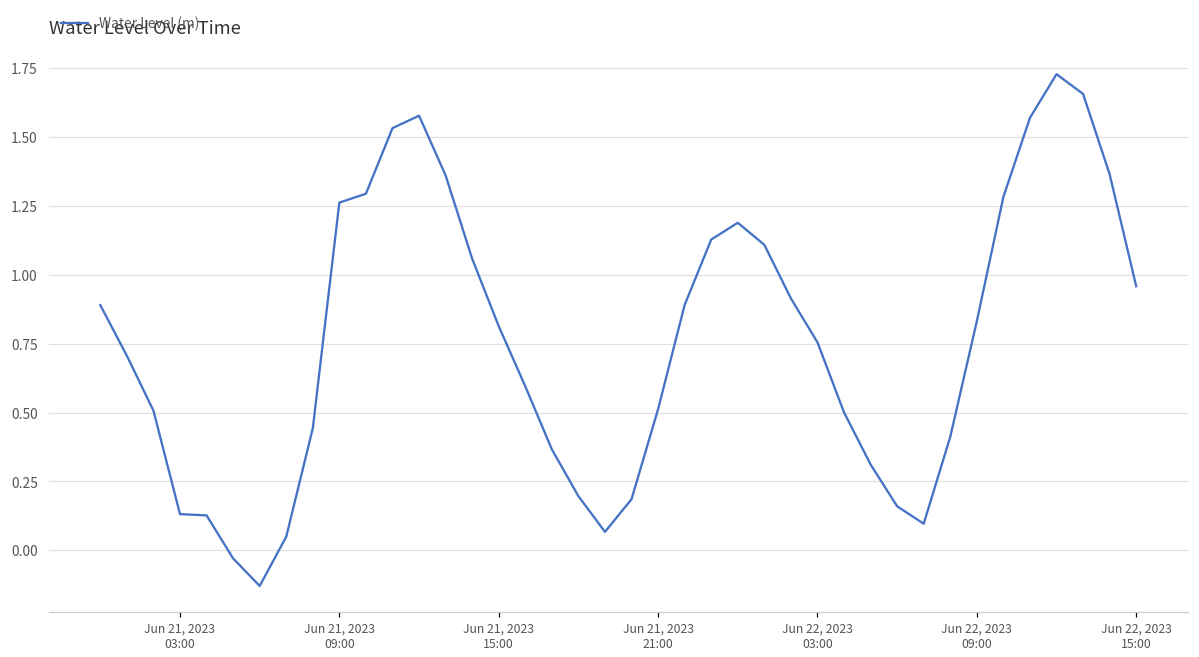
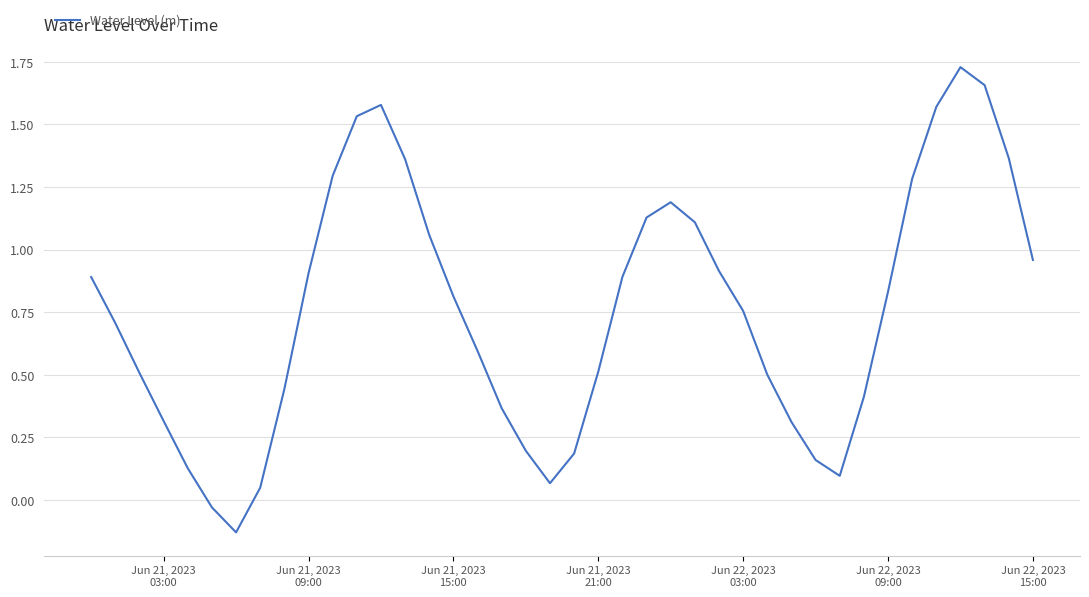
  {
-   "Jun 21, 2023 03:00": 0.13,
-   "Jun 21, 2023 09:00": 1.26,
+   "Jun 21, 2023 03:00": 0.32,
+   "Jun 21, 2023 09:00": 0.91,
    "Jun 21, 2023 15:00": 0.81,
    "Jun 21, 2023 21:00": 0.51,
    "Jun 22, 2023 03:00": 0.76,
    "Jun 22, 2023 09:00": 0.83,
    "Jun 22, 2023 15:00": 0.96
  }
